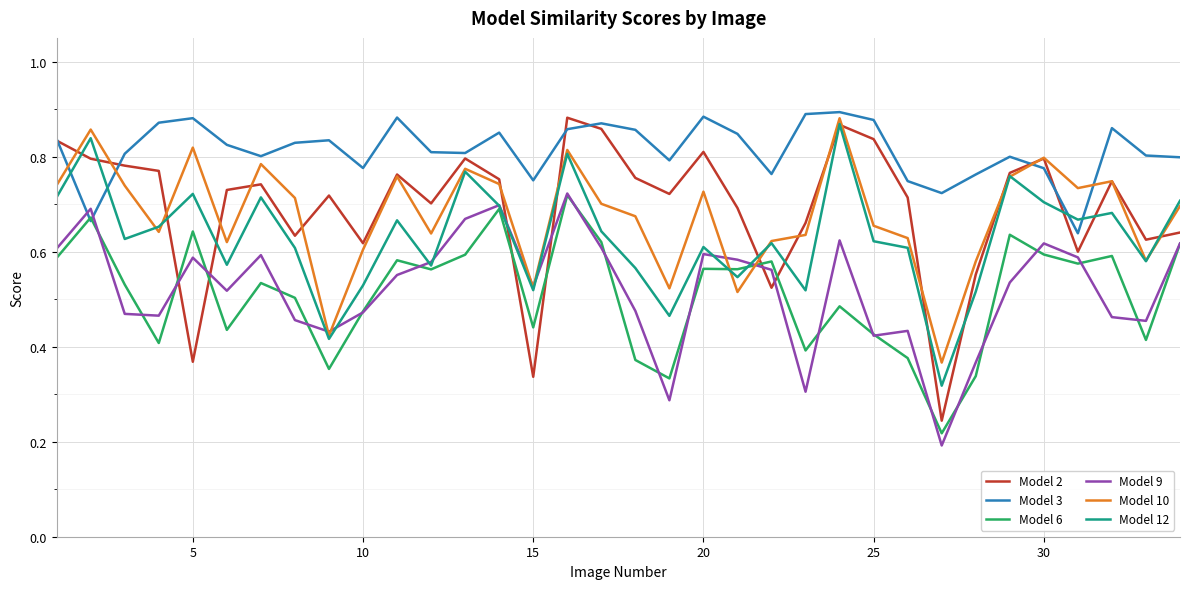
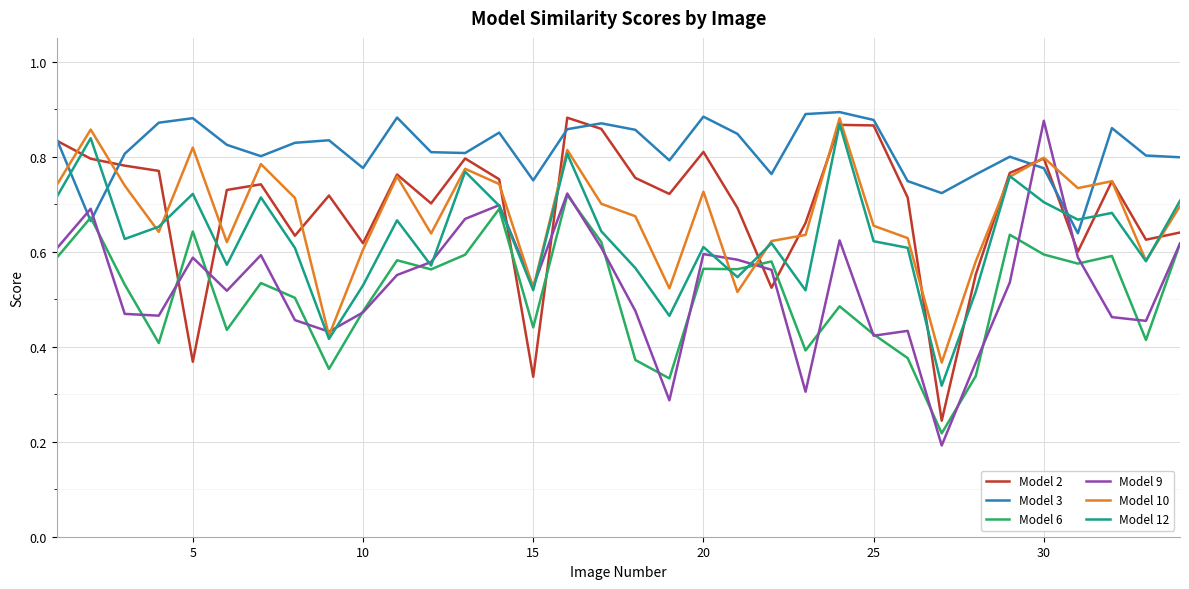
  {
    "Model 2": {
      "5": 0.37,
      "10": 0.62,
      "15": 0.34,
      "20": 0.81,
-     "25": 0.84
+     "25": 0.87
    },
    "Model 3": {
      "5": 0.88,
      "10": 0.78,
      "15": 0.75,
      "20": 0.88,
      "25": 0.88,
      "30": 0.78
    },
    "Model 9": {
      "5": 0.59,
      "20": 0.59,
-     "30": 0.62
+     "30": 0.88
    },
    "Model 10": {
      "5": 0.82,
      "10": 0.60,
      "20": 0.73,
      "25": 0.65
    }
  }
